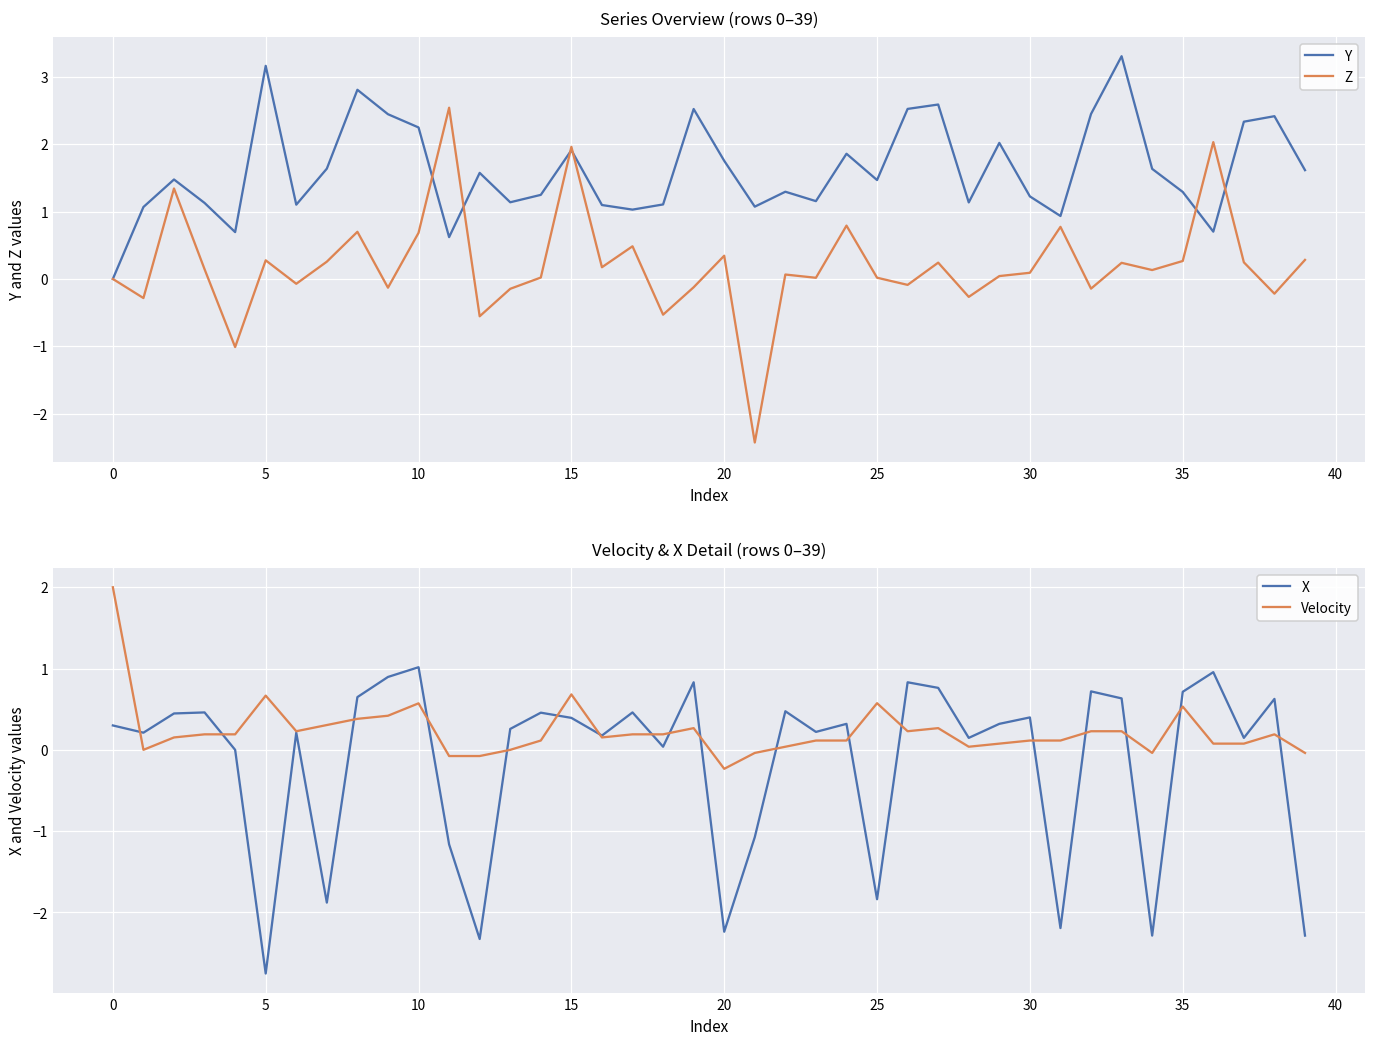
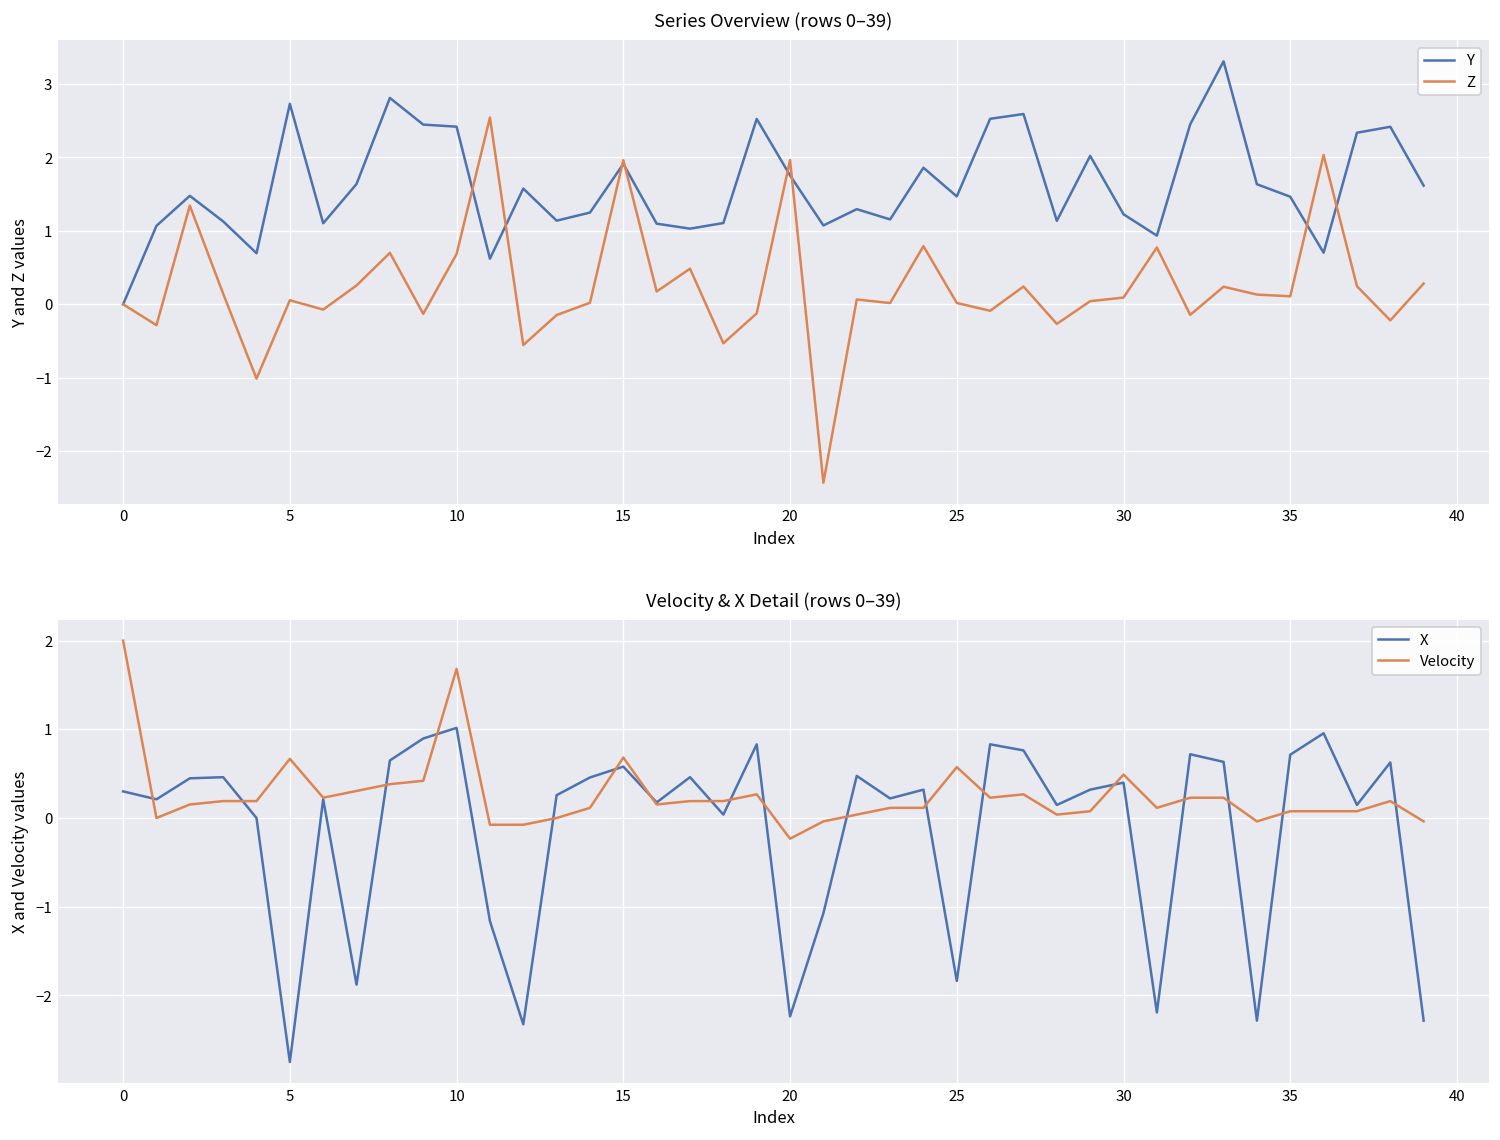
  {
    "Series Overview (rows 0–39)": {
      "Y": {
-       "5": 3.2,
-       "10": 2.2,
+       "5": 2.7,
+       "10": 2.4,
        "15": 1.9,
        "20": 1.8,
        "25": 1.5,
        "30": 1.2,
-       "35": 1.3
+       "35": 1.5
      },
      "Z": {
-       "5": 0.3,
+       "5": 0.1,
        "10": 0.7,
        "15": 2.0,
-       "20": 0.3,
+       "20": 2.0,
        "25": 0.0,
        "30": 0.1,
-       "35": 0.3
+       "35": 0.1
      }
    },
    "Velocity & X Detail (rows 0–39)": {
      "X": {
        "0": 0.3,
        "5": -2.8,
        "10": 1.0,
-       "15": 0.4,
+       "15": 0.6,
        "20": -2.2,
        "25": -1.8,
        "30": 0.4,
        "35": 0.7
      },
      "Velocity": {
        "0": 2.0,
        "5": 0.7,
-       "10": 0.6,
+       "10": 1.7,
        "15": 0.7,
        "20": -0.2,
        "25": 0.6,
-       "30": 0.1,
-       "35": 0.5
+       "30": 0.5,
+       "35": 0.1
      }
    }
  }
